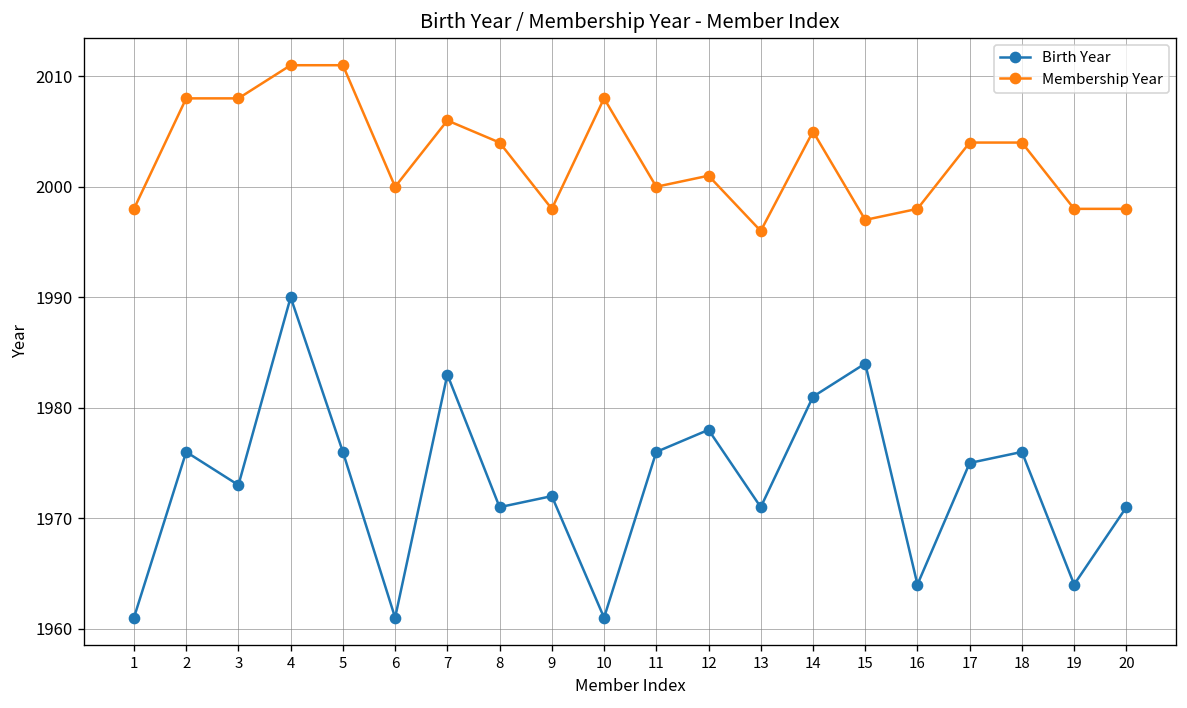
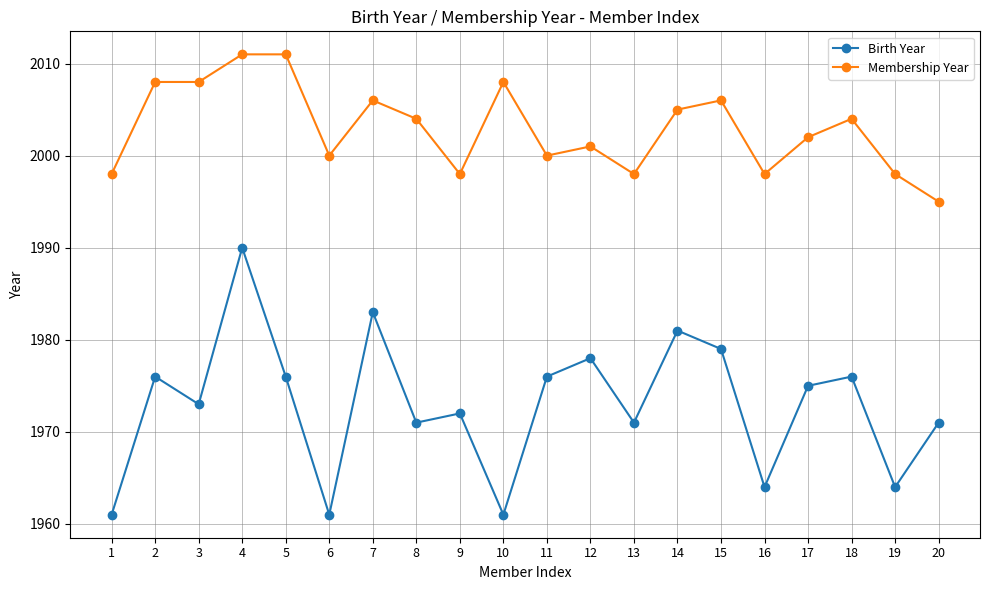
  {
    "Birth Year": {
      "1": 1961,
      "2": 1976,
      "3": 1973,
      "4": 1990,
      "5": 1976,
      "6": 1961,
      "7": 1983,
      "8": 1971,
      "9": 1972,
      "10": 1961,
      "11": 1976,
      "12": 1978,
      "13": 1971,
      "14": 1981,
-     "15": 1984,
+     "15": 1979,
      "16": 1964,
      "17": 1975,
      "18": 1976,
      "19": 1964,
      "20": 1971
    },
    "Membership Year": {
      "1": 1998,
      "2": 2008,
      "3": 2008,
      "4": 2011,
      "5": 2011,
      "6": 2000,
      "7": 2006,
      "8": 2004,
      "9": 1998,
      "10": 2008,
      "11": 2000,
      "12": 2001,
-     "13": 1996,
+     "13": 1998,
      "14": 2005,
-     "15": 1997,
+     "15": 2006,
      "16": 1998,
-     "17": 2004,
+     "17": 2002,
      "18": 2004,
      "19": 1998,
-     "20": 1998
+     "20": 1995
    }
  }
